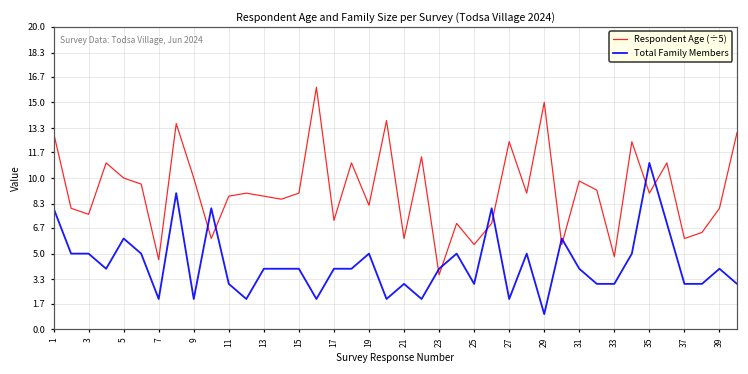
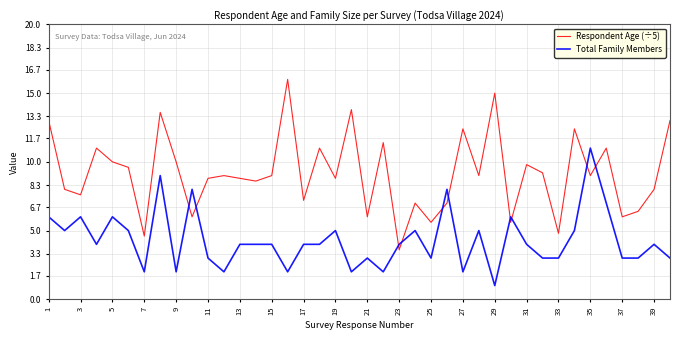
  {
    "Respondent Age (÷5)": {
      "1": 13.0,
      "3": 7.6,
      "5": 10.0,
      "7": 4.6,
      "9": 10.0,
      "11": 8.8,
      "13": 8.8,
      "15": 9.0,
      "17": 7.2,
-     "19": 8.2,
+     "19": 8.8,
      "21": 6.0,
      "23": 3.6,
      "25": 5.6,
      "27": 12.4,
      "29": 15.0,
      "31": 9.8,
      "33": 4.8,
      "35": 9.0,
      "37": 6.0,
      "39": 8.0
    },
    "Total Family Members": {
-     "1": 8,
-     "3": 5,
+     "1": 6,
+     "3": 6,
      "5": 6,
      "7": 2,
      "9": 2,
      "11": 3,
      "13": 4,
      "15": 4,
      "17": 4,
      "19": 5,
      "21": 3,
      "23": 4,
      "25": 3,
      "27": 2,
      "29": 1,
      "31": 4,
      "33": 3,
      "35": 11,
      "37": 3,
      "39": 4
    }
  }
